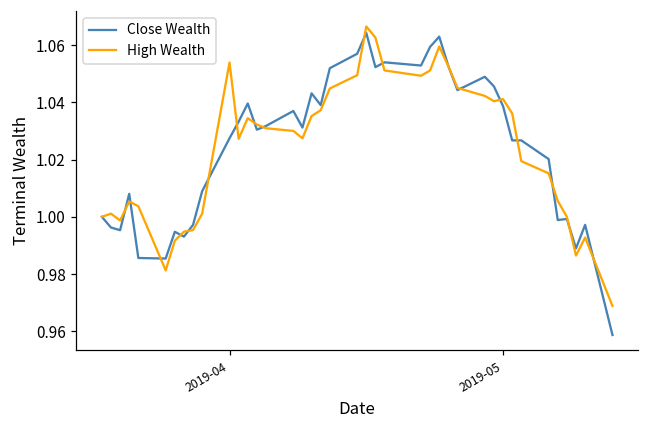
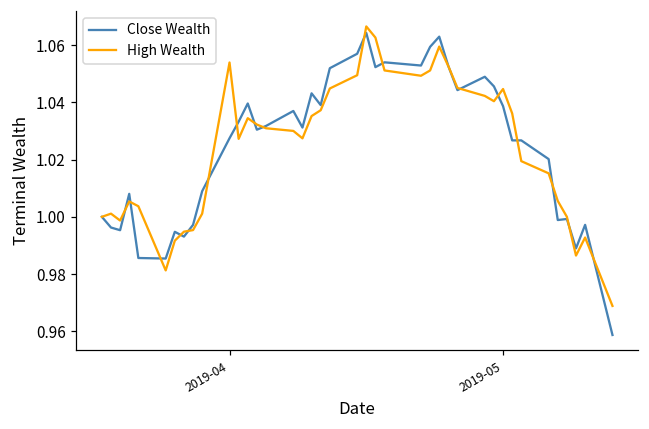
  {
    "Close Wealth": {
      "2019-04": 1.027,
      "2019-05": 1.039
    },
    "High Wealth": {
      "2019-04": 1.054,
-     "2019-05": 1.041
+     "2019-05": 1.045
    }
  }
